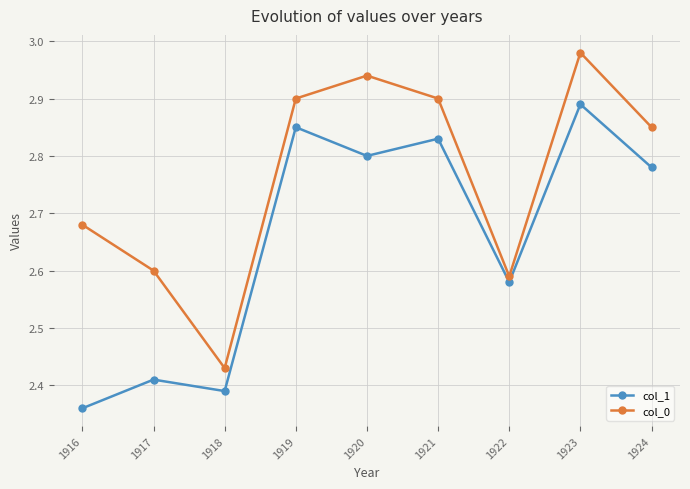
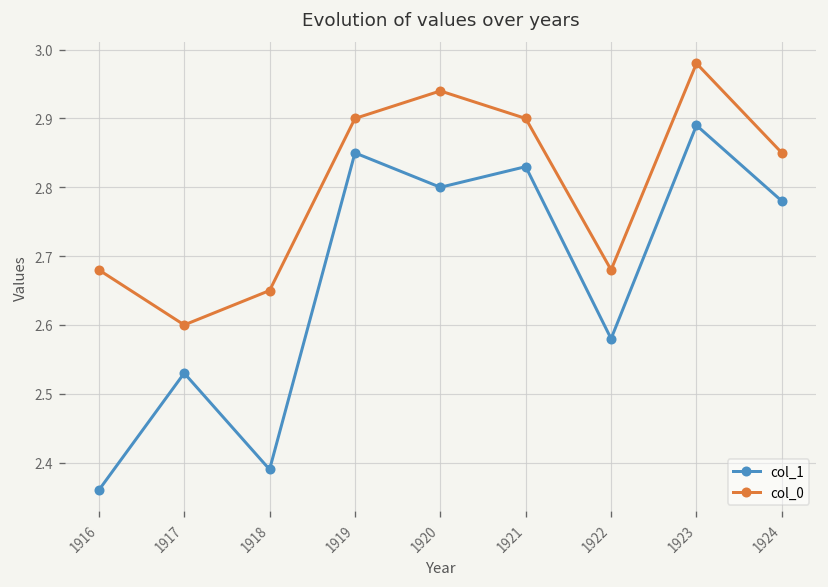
  {
    "col_1": {
      "1916": 2.36,
-     "1917": 2.41,
+     "1917": 2.53,
      "1918": 2.39,
      "1919": 2.85,
      "1920": 2.80,
      "1921": 2.83,
      "1922": 2.58,
      "1923": 2.89,
      "1924": 2.78
    },
    "col_0": {
      "1916": 2.68,
      "1917": 2.60,
-     "1918": 2.43,
+     "1918": 2.65,
      "1919": 2.90,
      "1920": 2.94,
      "1921": 2.90,
-     "1922": 2.59,
+     "1922": 2.68,
      "1923": 2.98,
      "1924": 2.85
    }
  }
